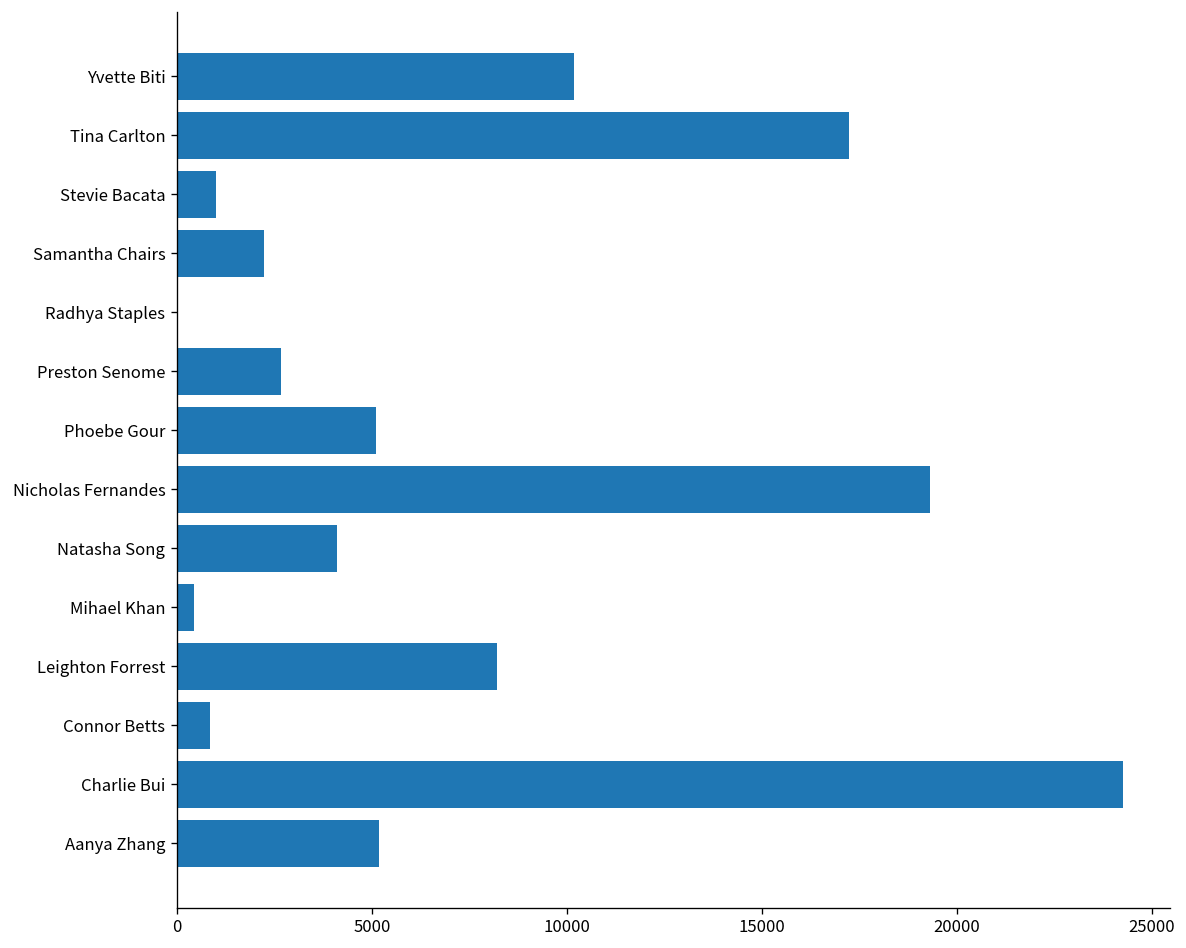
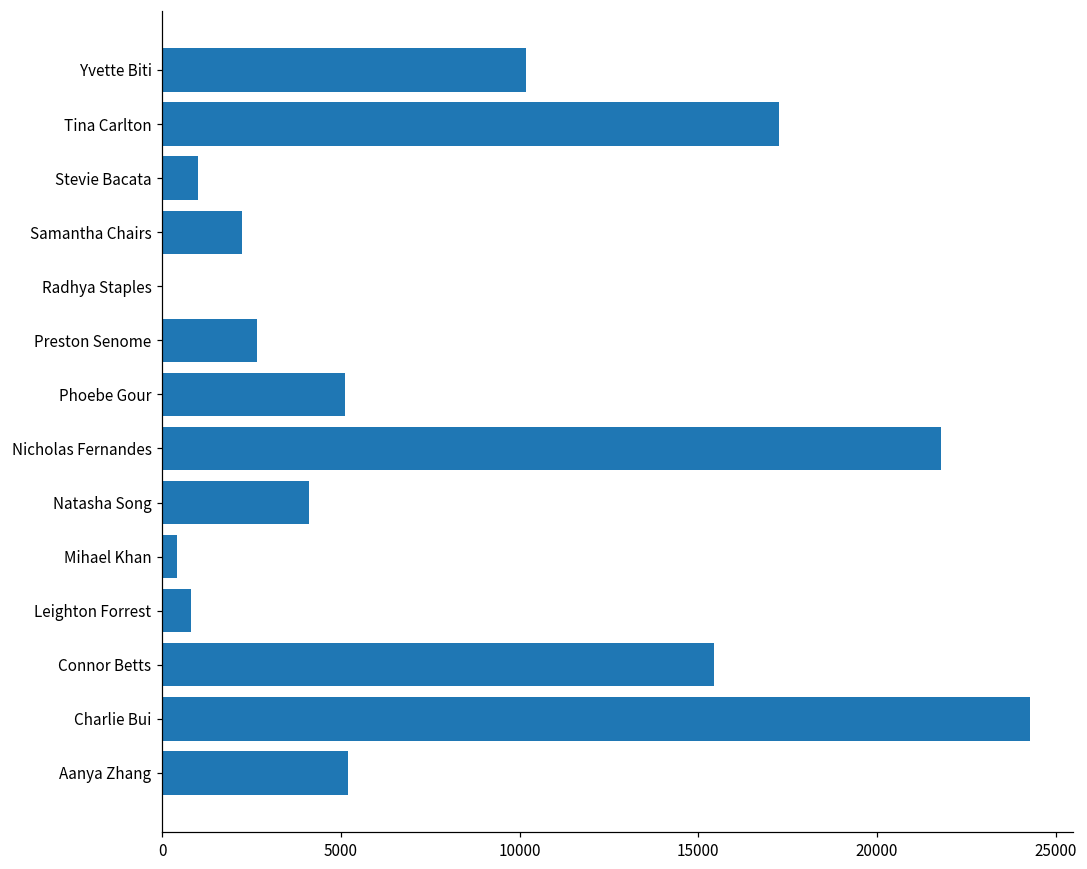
  {
    "Yvette Biti": 10200,
    "Tina Carlton": 17200,
    "Stevie Bacata": 1000,
    "Samantha Chairs": 2200,
    "Radhya Staples": 0,
    "Preston Senome": 2700,
    "Phoebe Gour": 5100,
-   "Nicholas Fernandes": 19300,
+   "Nicholas Fernandes": 21800,
    "Natasha Song": 4100,
    "Mihael Khan": 400,
-   "Leighton Forrest": 8200,
-   "Connor Betts": 900,
+   "Leighton Forrest": 800,
+   "Connor Betts": 15400,
    "Charlie Bui": 24300,
    "Aanya Zhang": 5200
  }
